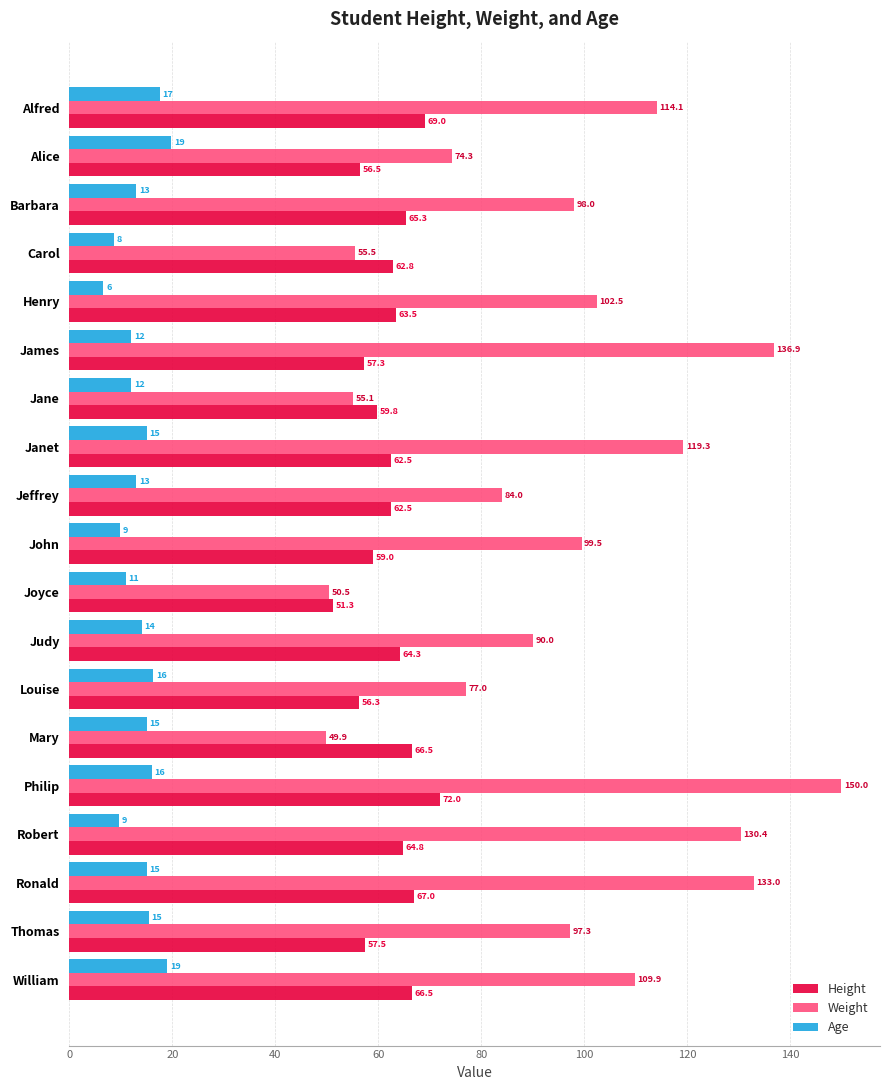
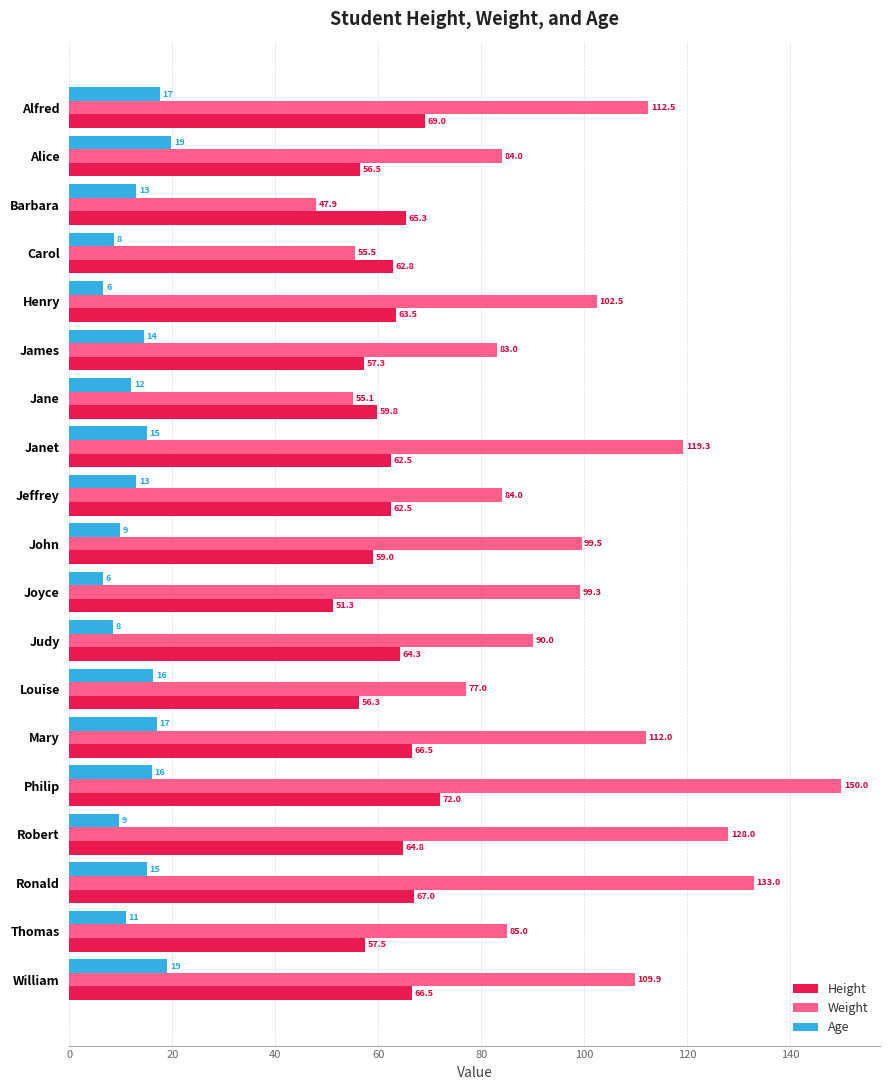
  {
    "Height": {
      "Alfred": 69.0,
      "Alice": 56.5,
      "Barbara": 65.3,
      "Carol": 62.8,
      "Henry": 63.5,
      "James": 57.3,
      "Jane": 59.8,
      "Janet": 62.5,
      "Jeffrey": 62.5,
      "John": 59.0,
      "Joyce": 51.3,
      "Judy": 64.3,
      "Louise": 56.3,
      "Mary": 66.5,
      "Philip": 72.0,
      "Robert": 64.8,
      "Ronald": 67.0,
      "Thomas": 57.5,
      "William": 66.5
    },
    "Weight": {
-     "Alfred": 114.1,
-     "Alice": 74.3,
-     "Barbara": 98.0,
+     "Alfred": 112.5,
+     "Alice": 84.0,
+     "Barbara": 47.9,
      "Carol": 55.5,
      "Henry": 102.5,
-     "James": 136.9,
+     "James": 83.0,
      "Jane": 55.1,
      "Janet": 119.3,
      "Jeffrey": 84.0,
      "John": 99.5,
-     "Joyce": 50.5,
+     "Joyce": 99.3,
      "Judy": 90.0,
      "Louise": 77.0,
-     "Mary": 49.9,
+     "Mary": 112.0,
      "Philip": 150.0,
-     "Robert": 130.4,
+     "Robert": 128.0,
      "Ronald": 133.0,
-     "Thomas": 97.3,
+     "Thomas": 85.0,
      "William": 109.9
    },
    "Age": {
      "Alfred": 17,
      "Barbara": 13,
-     "James": 12,
+     "James": 14,
      "Jane": 12,
      "Janet": 15,
      "Jeffrey": 13,
-     "Joyce": 11,
-     "Judy": 14,
+     "Joyce": 6,
+     "Judy": 8,
      "Louise": 16,
-     "Mary": 15,
+     "Mary": 17,
      "Philip": 16,
      "Ronald": 15,
-     "Thomas": 15,
+     "Thomas": 11,
      "William": 19
    }
  }
